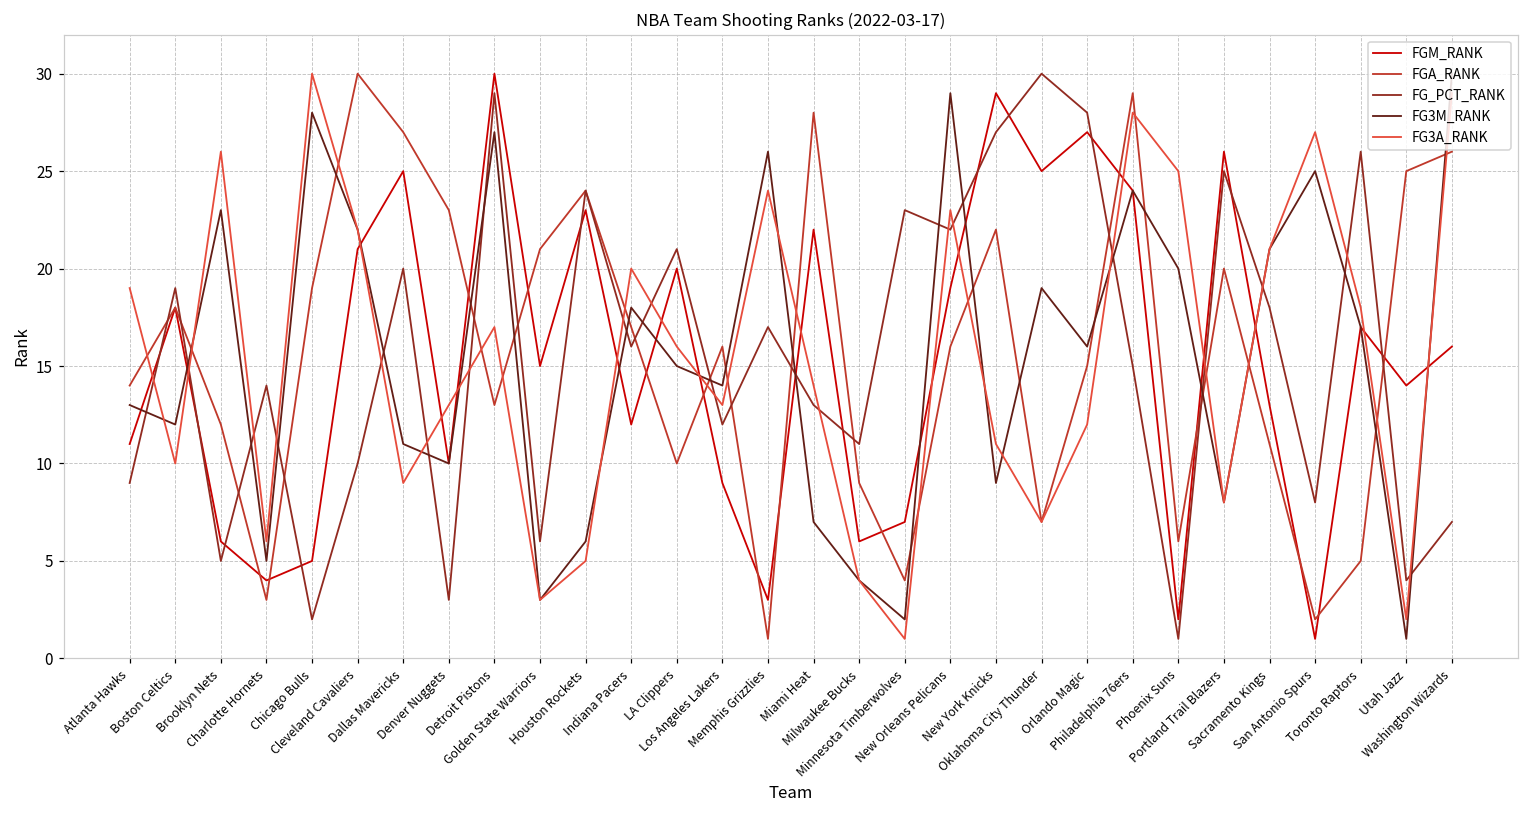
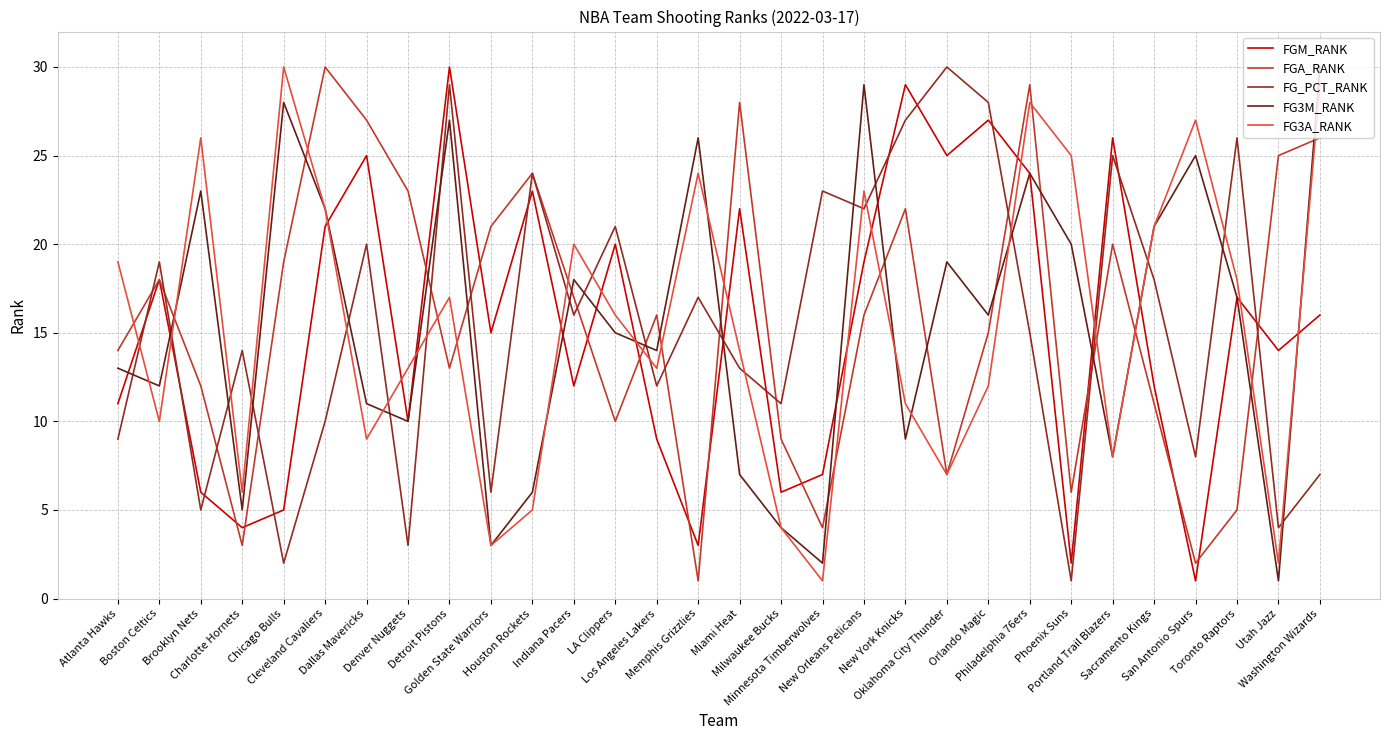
  {
    "FGM_RANK": {
      "Atlanta Hawks": 11,
      "Brooklyn Nets": 6,
      "Charlotte Hornets": 4,
      "Chicago Bulls": 5,
      "Cleveland Cavaliers": 21,
      "Dallas Mavericks": 25,
      "Detroit Pistons": 30,
      "Golden State Warriors": 15,
      "Houston Rockets": 23,
      "Indiana Pacers": 12,
      "LA Clippers": 20,
      "Los Angeles Lakers": 9,
      "Memphis Grizzlies": 3,
      "Miami Heat": 22,
      "Milwaukee Bucks": 6,
      "Minnesota Timberwolves": 7,
      "New Orleans Pelicans": 19,
      "New York Knicks": 29,
      "Oklahoma City Thunder": 25,
      "Orlando Magic": 27,
      "Phoenix Suns": 2,
      "Portland Trail Blazers": 26,
-     "Sacramento Kings": 13,
+     "Sacramento Kings": 12,
      "San Antonio Spurs": 1,
      "Utah Jazz": 14,
      "Washington Wizards": 16
    }
  }
